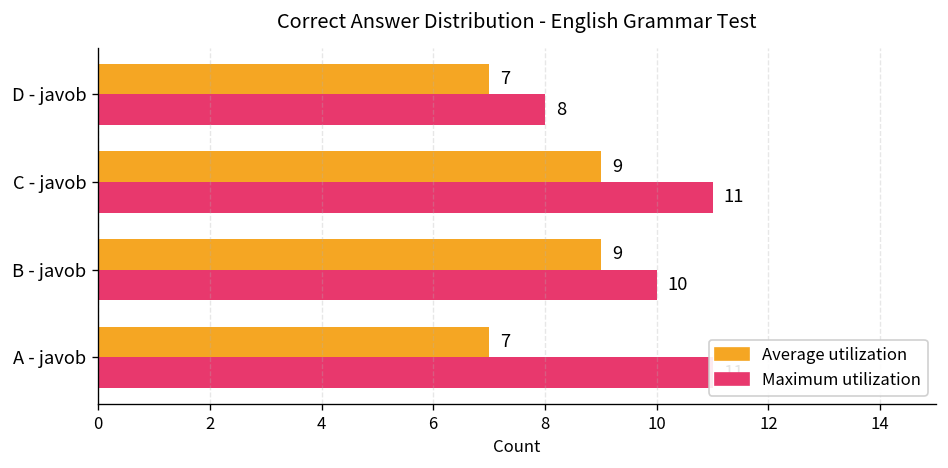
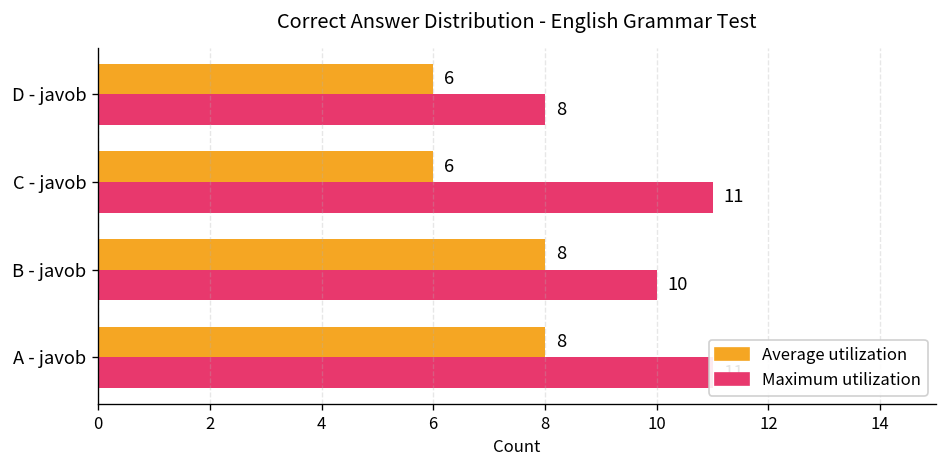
  {
    "Average utilization": {
-     "D - javob": 7,
-     "C - javob": 9,
-     "B - javob": 9,
-     "A - javob": 7
+     "D - javob": 6,
+     "C - javob": 6,
+     "B - javob": 8,
+     "A - javob": 8
    },
    "Maximum utilization": {
      "D - javob": 8,
      "C - javob": 11,
      "B - javob": 10
    }
  }
